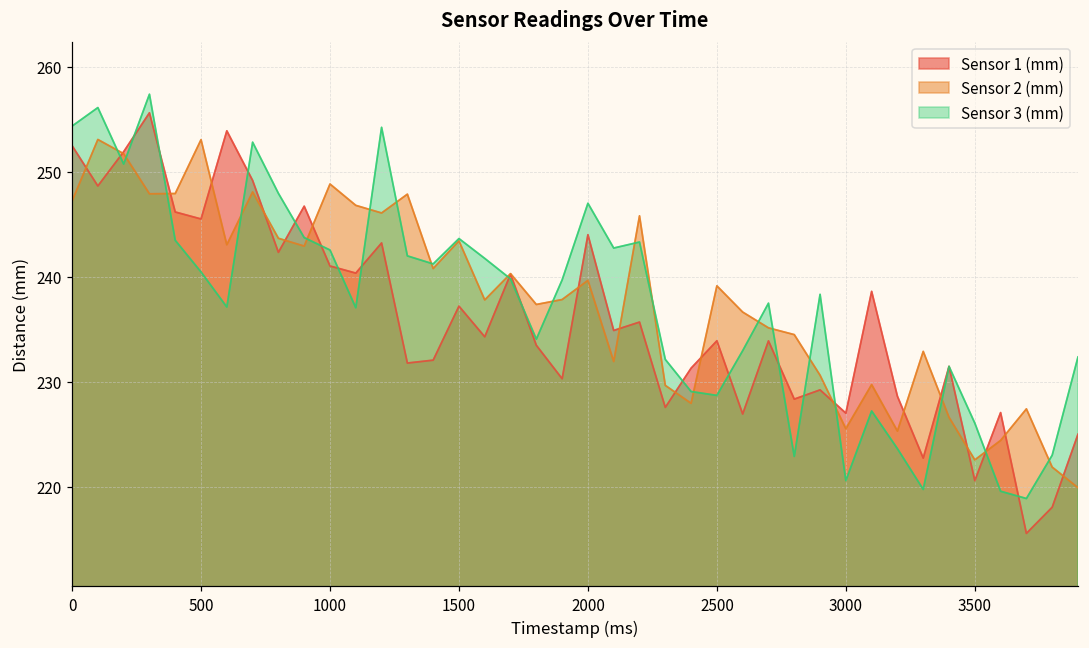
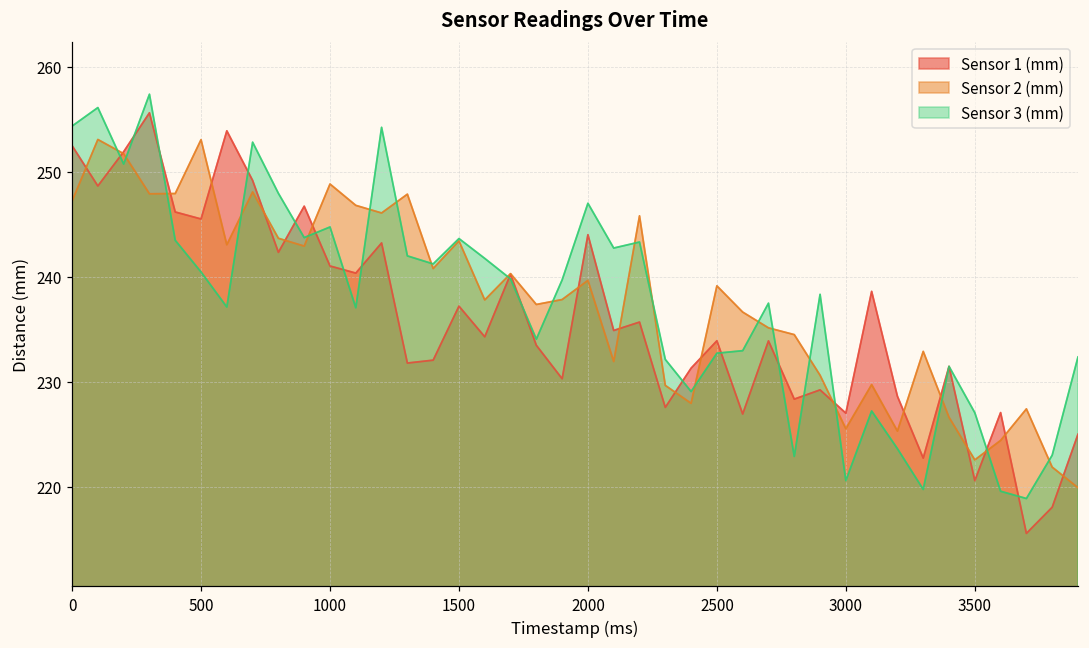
  {
    "Sensor 3 (mm)": {
      "0": 254,
      "500": 240,
-     "1000": 243,
+     "1000": 245,
      "2000": 247,
-     "2500": 229,
+     "2500": 233,
      "3000": 221,
-     "3500": 226
+     "3500": 227
    }
  }
